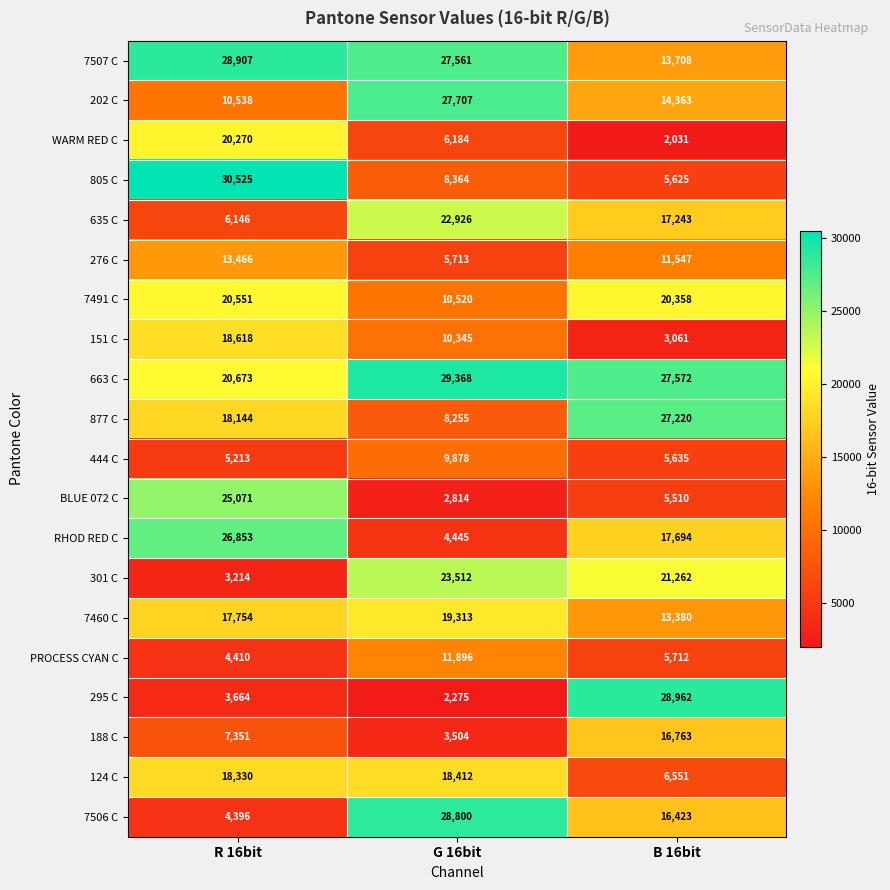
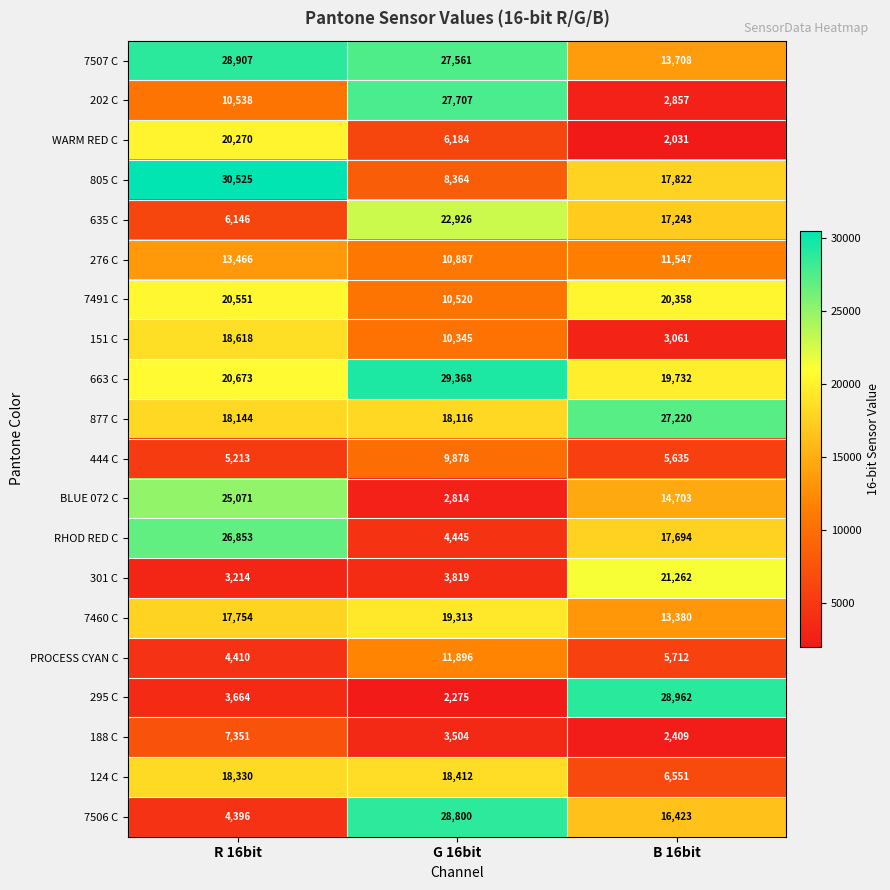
  {
    "7507 C": {
      "R 16bit": "28,907",
      "G 16bit": "27,561",
      "B 16bit": "13,708"
    },
    "202 C": {
      "R 16bit": "10,538",
      "G 16bit": "27,707",
-     "B 16bit": "14,363"
+     "B 16bit": "2,857"
    },
    "WARM RED C": {
      "R 16bit": "20,270",
      "G 16bit": "6,184",
      "B 16bit": "2,031"
    },
    "805 C": {
      "R 16bit": "30,525",
      "G 16bit": "8,364",
-     "B 16bit": "5,625"
+     "B 16bit": "17,822"
    },
    "635 C": {
      "R 16bit": "6,146",
      "G 16bit": "22,926",
      "B 16bit": "17,243"
    },
    "276 C": {
      "R 16bit": "13,466",
-     "G 16bit": "5,713",
+     "G 16bit": "10,887",
      "B 16bit": "11,547"
    },
    "7491 C": {
      "R 16bit": "20,551",
      "G 16bit": "10,520",
      "B 16bit": "20,358"
    },
    "151 C": {
      "R 16bit": "18,618",
      "G 16bit": "10,345",
      "B 16bit": "3,061"
    },
    "663 C": {
      "R 16bit": "20,673",
      "G 16bit": "29,368",
-     "B 16bit": "27,572"
+     "B 16bit": "19,732"
    },
    "877 C": {
      "R 16bit": "18,144",
-     "G 16bit": "8,255",
+     "G 16bit": "18,116",
      "B 16bit": "27,220"
    },
    "444 C": {
      "R 16bit": "5,213",
      "G 16bit": "9,878",
      "B 16bit": "5,635"
    },
    "BLUE 072 C": {
      "R 16bit": "25,071",
      "G 16bit": "2,814",
-     "B 16bit": "5,510"
+     "B 16bit": "14,703"
    },
    "RHOD RED C": {
      "R 16bit": "26,853",
      "G 16bit": "4,445",
      "B 16bit": "17,694"
    },
    "301 C": {
      "R 16bit": "3,214",
-     "G 16bit": "23,512",
+     "G 16bit": "3,819",
      "B 16bit": "21,262"
    },
    "7460 C": {
      "R 16bit": "17,754",
      "G 16bit": "19,313",
      "B 16bit": "13,380"
    },
    "PROCESS CYAN C": {
      "R 16bit": "4,410",
      "G 16bit": "11,896",
      "B 16bit": "5,712"
    },
    "295 C": {
      "R 16bit": "3,664",
      "G 16bit": "2,275",
      "B 16bit": "28,962"
    },
    "188 C": {
      "R 16bit": "7,351",
      "G 16bit": "3,504",
-     "B 16bit": "16,763"
+     "B 16bit": "2,409"
    },
    "124 C": {
      "R 16bit": "18,330",
      "G 16bit": "18,412",
      "B 16bit": "6,551"
    },
    "7506 C": {
      "R 16bit": "4,396",
      "G 16bit": "28,800",
      "B 16bit": "16,423"
    }
  }
